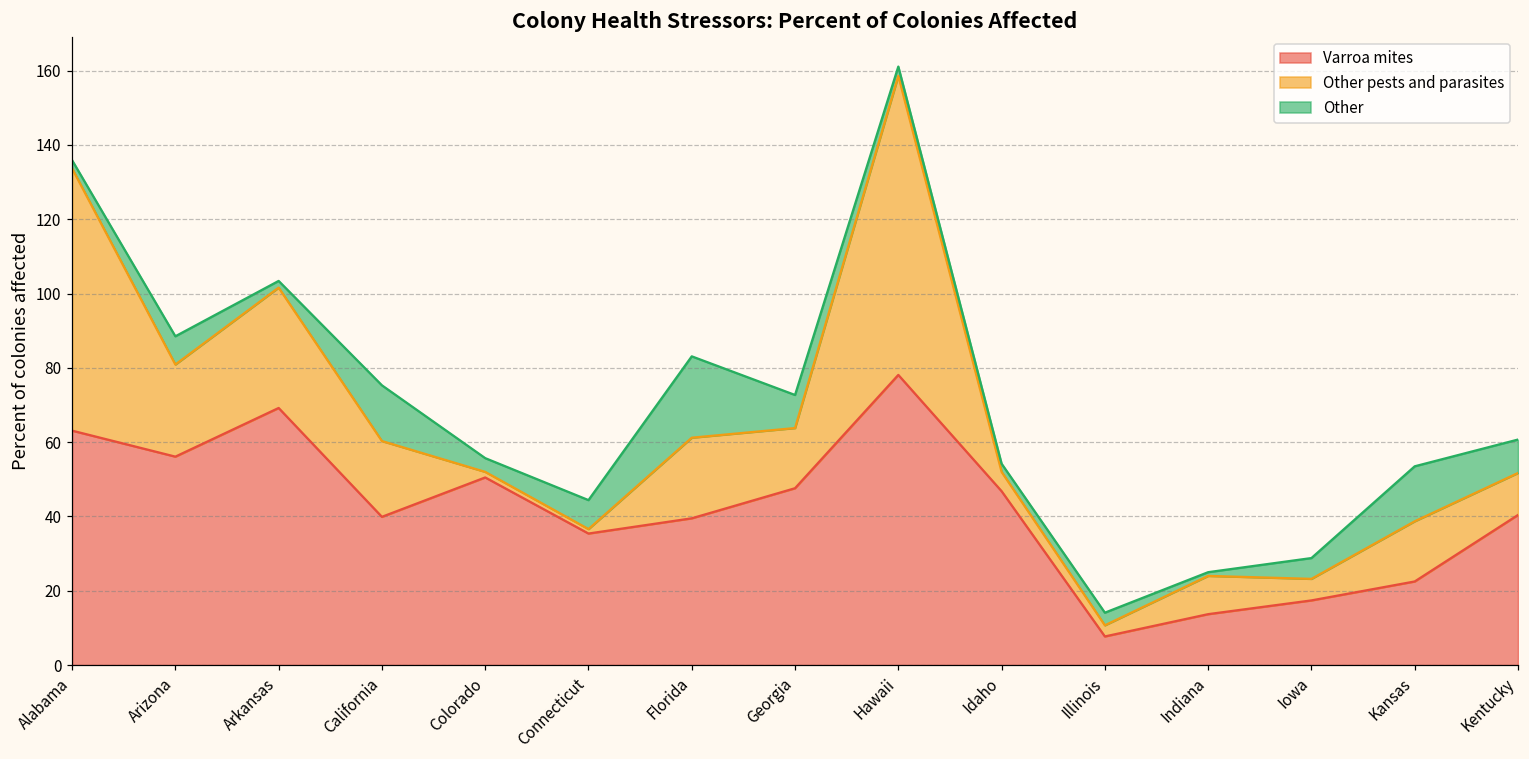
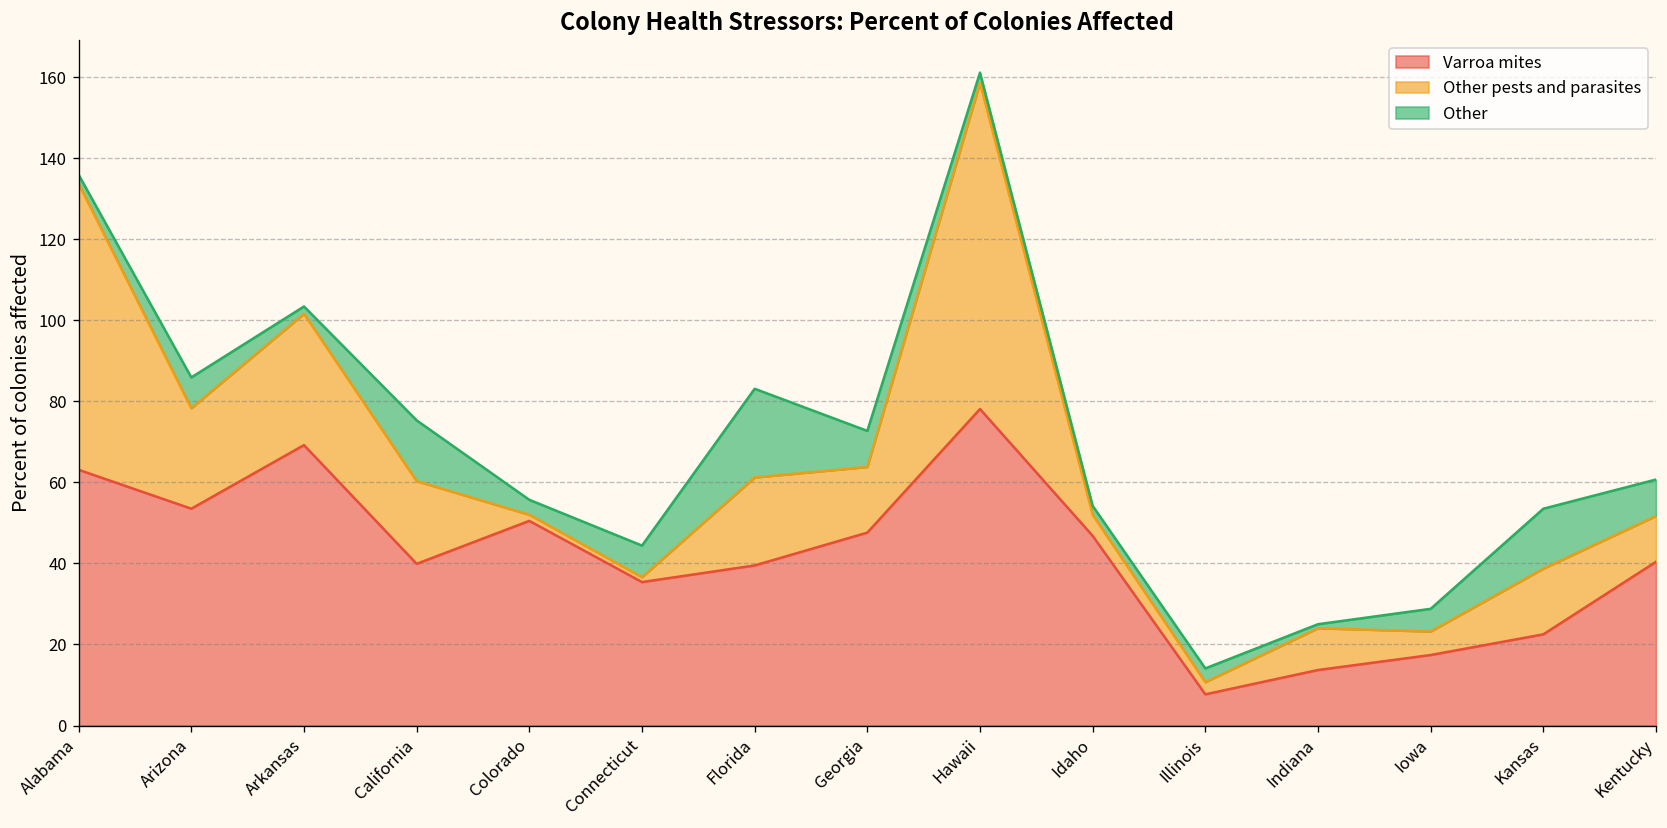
  {
    "Varroa mites": {
      "Alabama": 63,
-     "Arizona": 56,
+     "Arizona": 54,
      "Arkansas": 69,
      "California": 40,
      "Colorado": 51,
      "Connecticut": 35,
      "Florida": 40,
      "Georgia": 48,
      "Hawaii": 78,
      "Idaho": 47,
      "Illinois": 8,
      "Indiana": 14,
      "Iowa": 17,
      "Kansas": 23,
      "Kentucky": 40
    },
    "Other pests and parasites": {
      "Alabama": 71,
      "Arizona": 25,
      "Arkansas": 32,
      "California": 20,
      "Colorado": 2,
      "Connecticut": 1,
      "Florida": 22,
      "Georgia": 16,
      "Hawaii": 81,
      "Idaho": 5,
      "Illinois": 3,
      "Indiana": 10,
      "Iowa": 6,
      "Kansas": 16,
      "Kentucky": 11
    },
    "Other": {
      "Alabama": 2,
      "Arizona": 8,
      "Arkansas": 2,
      "California": 15,
      "Colorado": 4,
      "Connecticut": 8,
      "Florida": 22,
      "Georgia": 9,
      "Hawaii": 3,
      "Idaho": 2,
      "Illinois": 3,
      "Indiana": 1,
      "Iowa": 6,
      "Kansas": 15,
      "Kentucky": 9
    }
  }
